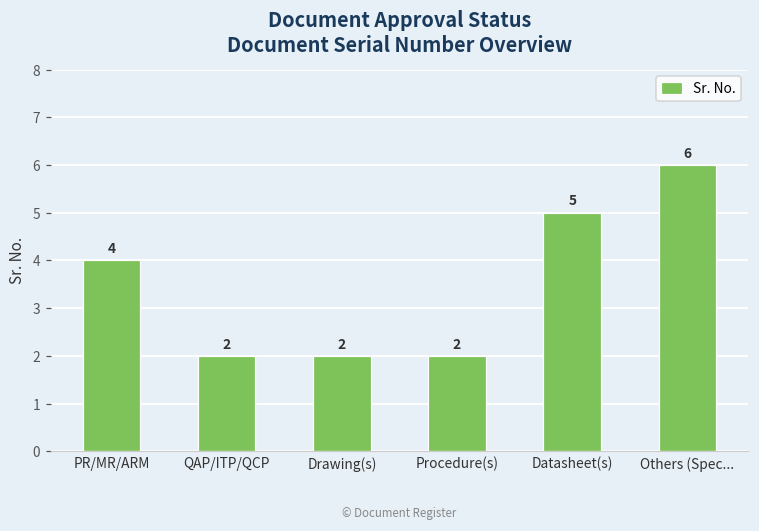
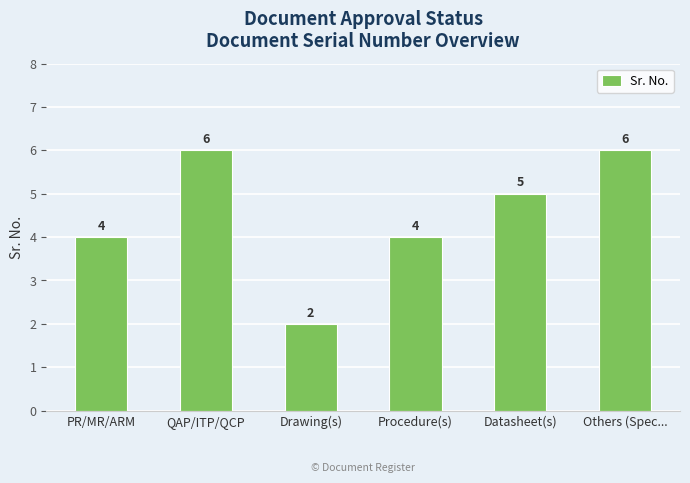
  {
    "PR/MR/ARM": 4,
-   "QAP/ITP/QCP": 2,
+   "QAP/ITP/QCP": 6,
    "Drawing(s)": 2,
-   "Procedure(s)": 2,
+   "Procedure(s)": 4,
    "Datasheet(s)": 5,
    "Others (Spec...": 6
  }
